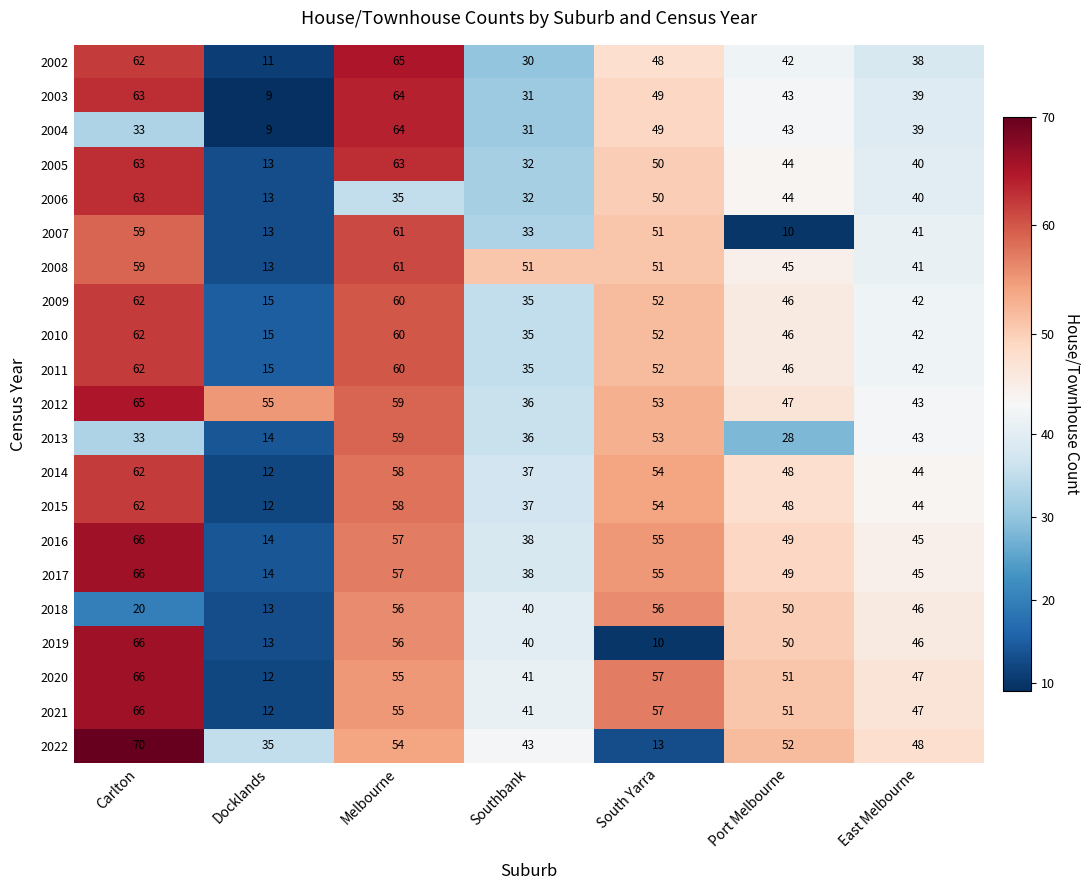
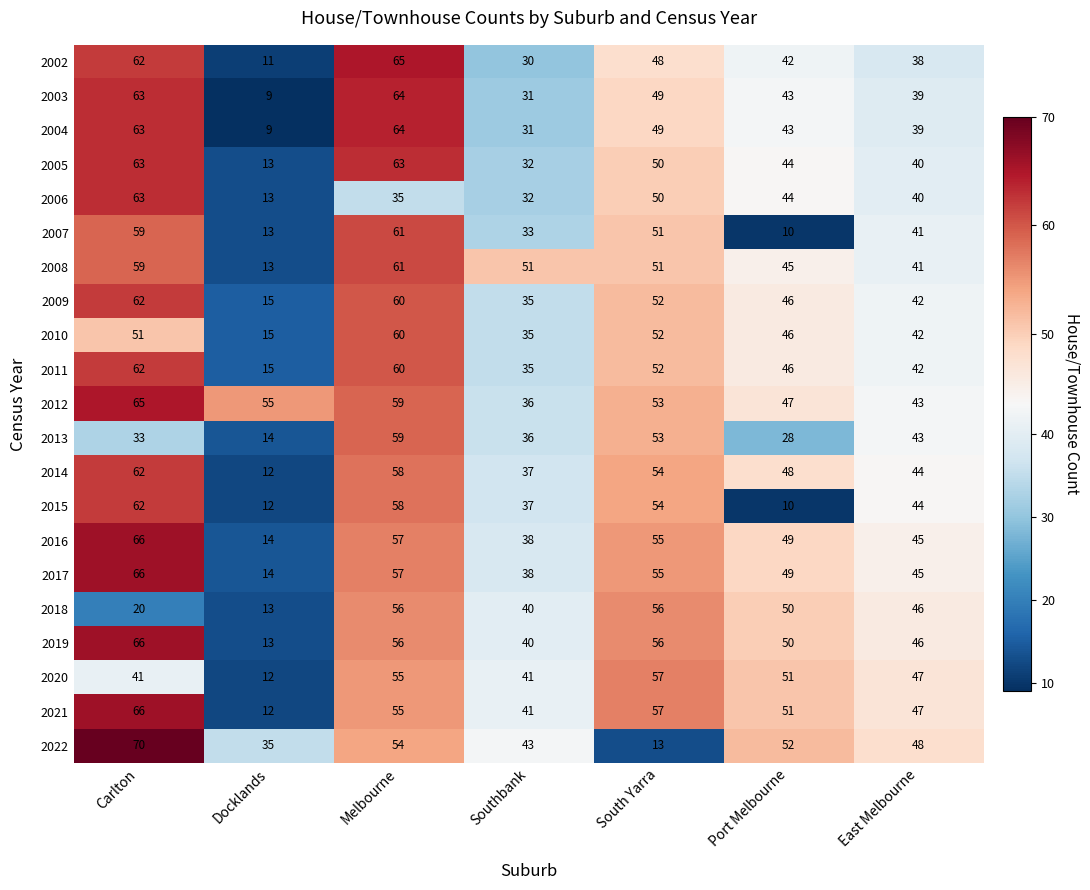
  {
    "2002": {
      "Carlton": 62,
      "Docklands": 11,
      "Melbourne": 65,
      "Southbank": 30,
      "South Yarra": 48,
      "Port Melbourne": 42,
      "East Melbourne": 38
    },
    "2003": {
      "Carlton": 63,
      "Docklands": 9,
      "Melbourne": 64,
      "Southbank": 31,
      "South Yarra": 49,
      "Port Melbourne": 43,
      "East Melbourne": 39
    },
    "2004": {
-     "Carlton": 33,
+     "Carlton": 63,
      "Docklands": 9,
      "Melbourne": 64,
      "Southbank": 31,
      "South Yarra": 49,
      "Port Melbourne": 43,
      "East Melbourne": 39
    },
    "2005": {
      "Carlton": 63,
      "Docklands": 13,
      "Melbourne": 63,
      "Southbank": 32,
      "South Yarra": 50,
      "Port Melbourne": 44,
      "East Melbourne": 40
    },
    "2006": {
      "Carlton": 63,
      "Docklands": 13,
      "Melbourne": 35,
      "Southbank": 32,
      "South Yarra": 50,
      "Port Melbourne": 44,
      "East Melbourne": 40
    },
    "2007": {
      "Carlton": 59,
      "Docklands": 13,
      "Melbourne": 61,
      "Southbank": 33,
      "South Yarra": 51,
      "Port Melbourne": 10,
      "East Melbourne": 41
    },
    "2008": {
      "Carlton": 59,
      "Docklands": 13,
      "Melbourne": 61,
      "Southbank": 51,
      "South Yarra": 51,
      "Port Melbourne": 45,
      "East Melbourne": 41
    },
    "2009": {
      "Carlton": 62,
      "Docklands": 15,
      "Melbourne": 60,
      "Southbank": 35,
      "South Yarra": 52,
      "Port Melbourne": 46,
      "East Melbourne": 42
    },
    "2010": {
-     "Carlton": 62,
+     "Carlton": 51,
      "Docklands": 15,
      "Melbourne": 60,
      "Southbank": 35,
      "South Yarra": 52,
      "Port Melbourne": 46,
      "East Melbourne": 42
    },
    "2011": {
      "Carlton": 62,
      "Docklands": 15,
      "Melbourne": 60,
      "Southbank": 35,
      "South Yarra": 52,
      "Port Melbourne": 46,
      "East Melbourne": 42
    },
    "2012": {
      "Carlton": 65,
      "Docklands": 55,
      "Melbourne": 59,
      "Southbank": 36,
      "South Yarra": 53,
      "Port Melbourne": 47,
      "East Melbourne": 43
    },
    "2013": {
      "Carlton": 33,
      "Docklands": 14,
      "Melbourne": 59,
      "Southbank": 36,
      "South Yarra": 53,
      "Port Melbourne": 28,
      "East Melbourne": 43
    },
    "2014": {
      "Carlton": 62,
      "Docklands": 12,
      "Melbourne": 58,
      "Southbank": 37,
      "South Yarra": 54,
      "Port Melbourne": 48,
      "East Melbourne": 44
    },
    "2015": {
      "Carlton": 62,
      "Docklands": 12,
      "Melbourne": 58,
      "Southbank": 37,
      "South Yarra": 54,
-     "Port Melbourne": 48,
+     "Port Melbourne": 10,
      "East Melbourne": 44
    },
    "2016": {
      "Carlton": 66,
      "Docklands": 14,
      "Melbourne": 57,
      "Southbank": 38,
      "South Yarra": 55,
      "Port Melbourne": 49,
      "East Melbourne": 45
    },
    "2017": {
      "Carlton": 66,
      "Docklands": 14,
      "Melbourne": 57,
      "Southbank": 38,
      "South Yarra": 55,
      "Port Melbourne": 49,
      "East Melbourne": 45
    },
    "2018": {
      "Carlton": 20,
      "Docklands": 13,
      "Melbourne": 56,
      "Southbank": 40,
      "South Yarra": 56,
      "Port Melbourne": 50,
      "East Melbourne": 46
    },
    "2019": {
      "Carlton": 66,
      "Docklands": 13,
      "Melbourne": 56,
      "Southbank": 40,
-     "South Yarra": 10,
+     "South Yarra": 56,
      "Port Melbourne": 50,
      "East Melbourne": 46
    },
    "2020": {
-     "Carlton": 66,
+     "Carlton": 41,
      "Docklands": 12,
      "Melbourne": 55,
      "Southbank": 41,
      "South Yarra": 57,
      "Port Melbourne": 51,
      "East Melbourne": 47
    },
    "2021": {
      "Carlton": 66,
      "Docklands": 12,
      "Melbourne": 55,
      "Southbank": 41,
      "South Yarra": 57,
      "Port Melbourne": 51,
      "East Melbourne": 47
    },
    "2022": {
      "Carlton": 70,
      "Docklands": 35,
      "Melbourne": 54,
      "Southbank": 43,
      "South Yarra": 13,
      "Port Melbourne": 52,
      "East Melbourne": 48
    }
  }
